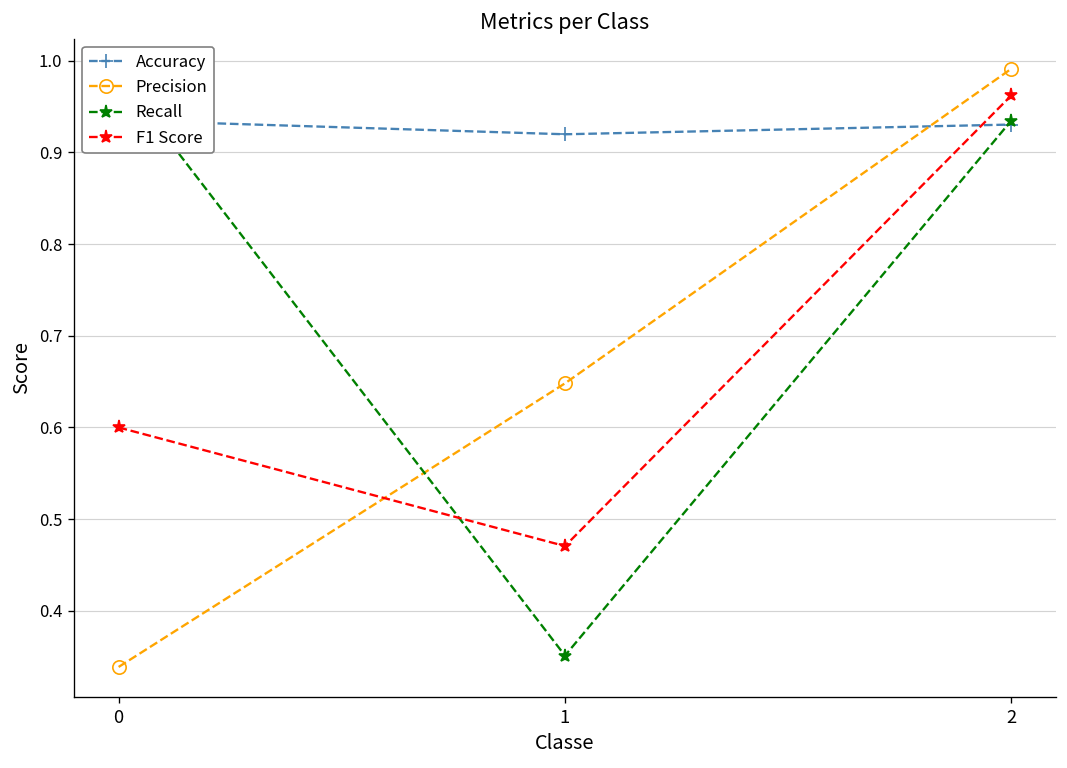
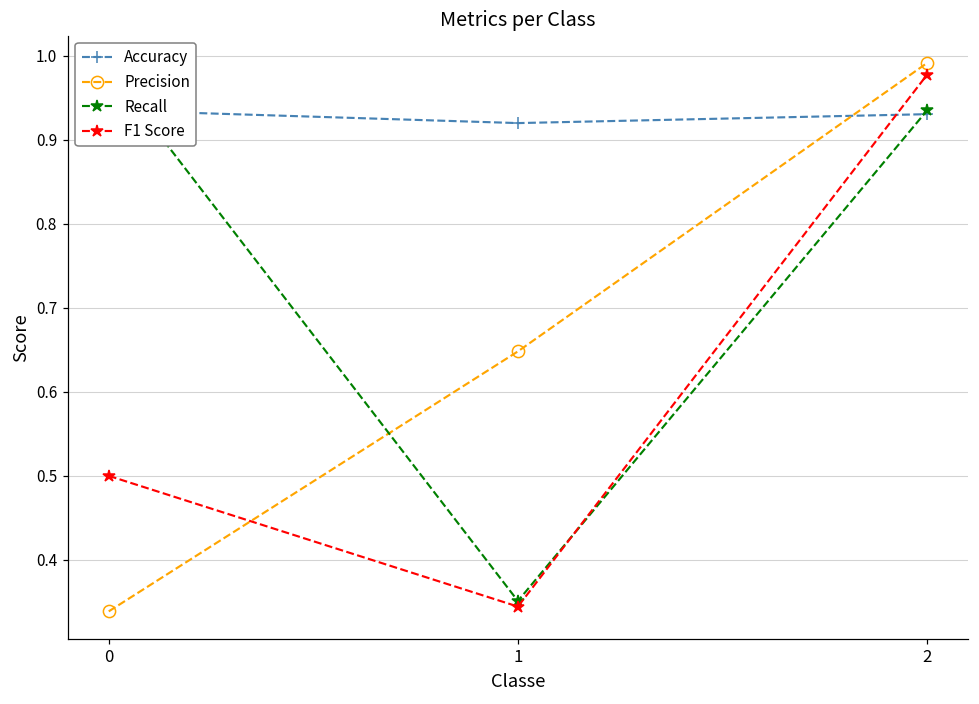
  {
    "Accuracy": {
      "1": 0.92,
      "2": 0.93
    },
    "Precision": {
      "0": 0.34,
      "1": 0.65,
      "2": 0.99
    },
    "Recall": {
      "1": 0.35,
      "2": 0.93
    },
    "F1 Score": {
-     "0": 0.6,
-     "1": 0.47,
-     "2": 0.96
+     "0": 0.5,
+     "1": 0.34,
+     "2": 0.98
    }
  }
